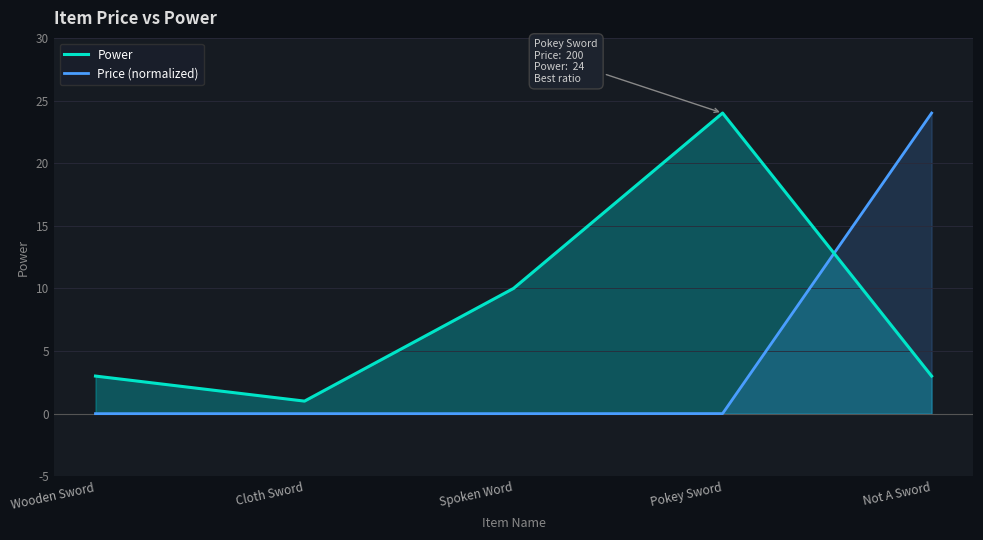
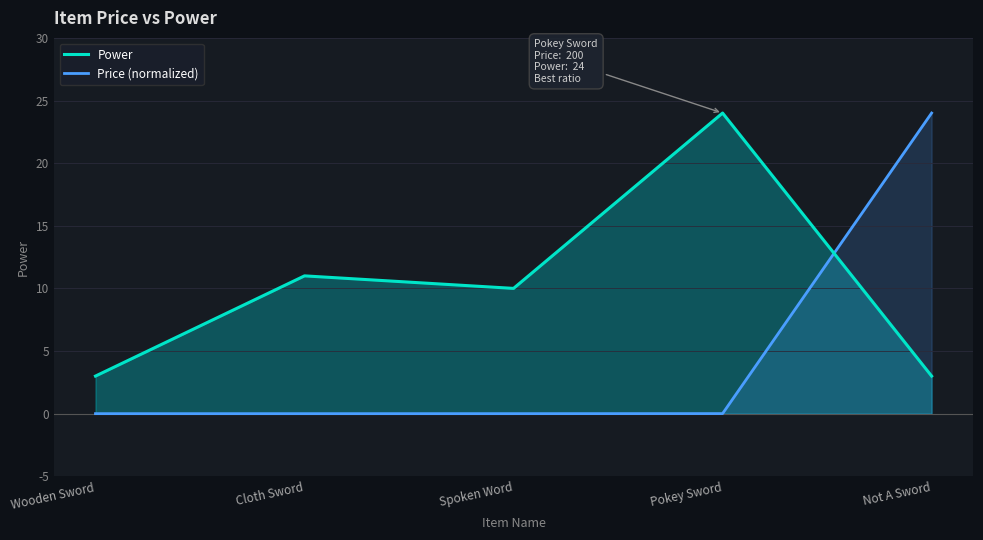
  {
    "Power": {
      "Wooden Sword": 3,
-     "Cloth Sword": 1,
+     "Cloth Sword": 11,
      "Spoken Word": 10,
      "Not A Sword": 3
    },
    "Price (normalized)": {
      "Wooden Sword": 0,
      "Cloth Sword": 0,
      "Spoken Word": 0,
      "Pokey Sword": 0,
      "Not A Sword": 24
    }
  }
